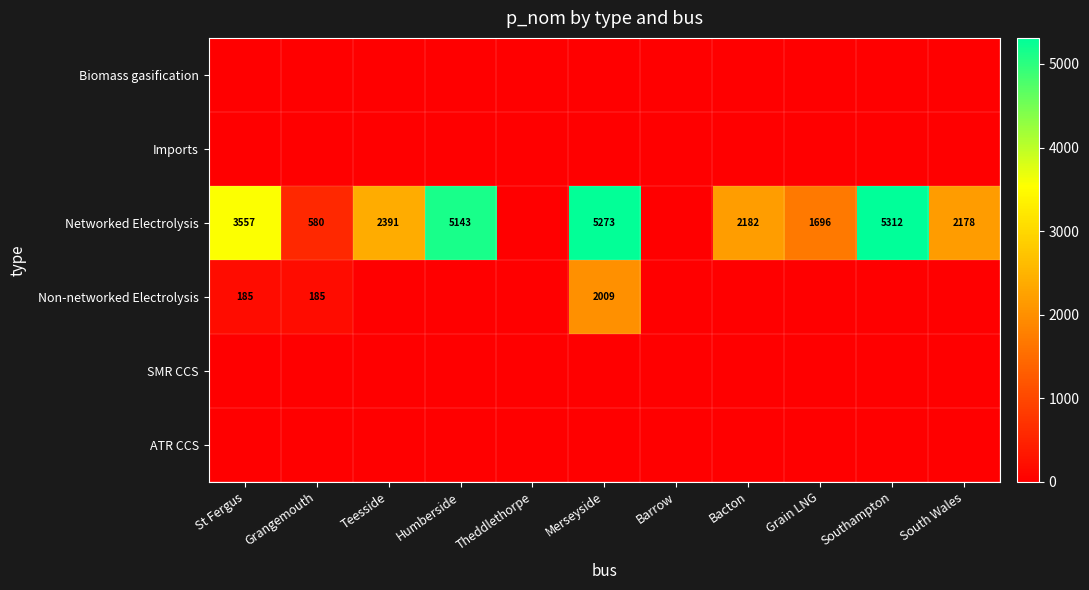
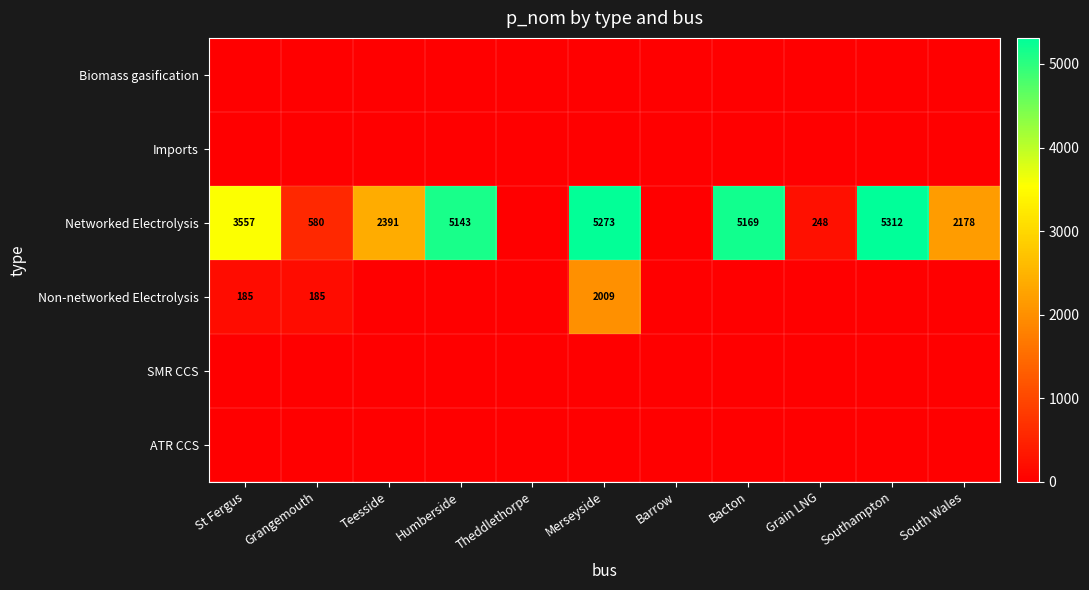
  {
    "Networked Electrolysis": {
      "St Fergus": 3557,
      "Grangemouth": 580,
      "Teesside": 2391,
      "Humberside": 5143,
      "Merseyside": 5273,
-     "Bacton": 2182,
-     "Grain LNG": 1696,
+     "Bacton": 5169,
+     "Grain LNG": 248,
      "Southampton": 5312,
      "South Wales": 2178
    },
    "Non-networked Electrolysis": {
      "St Fergus": 185,
      "Grangemouth": 185,
      "Merseyside": 2009
    }
  }
